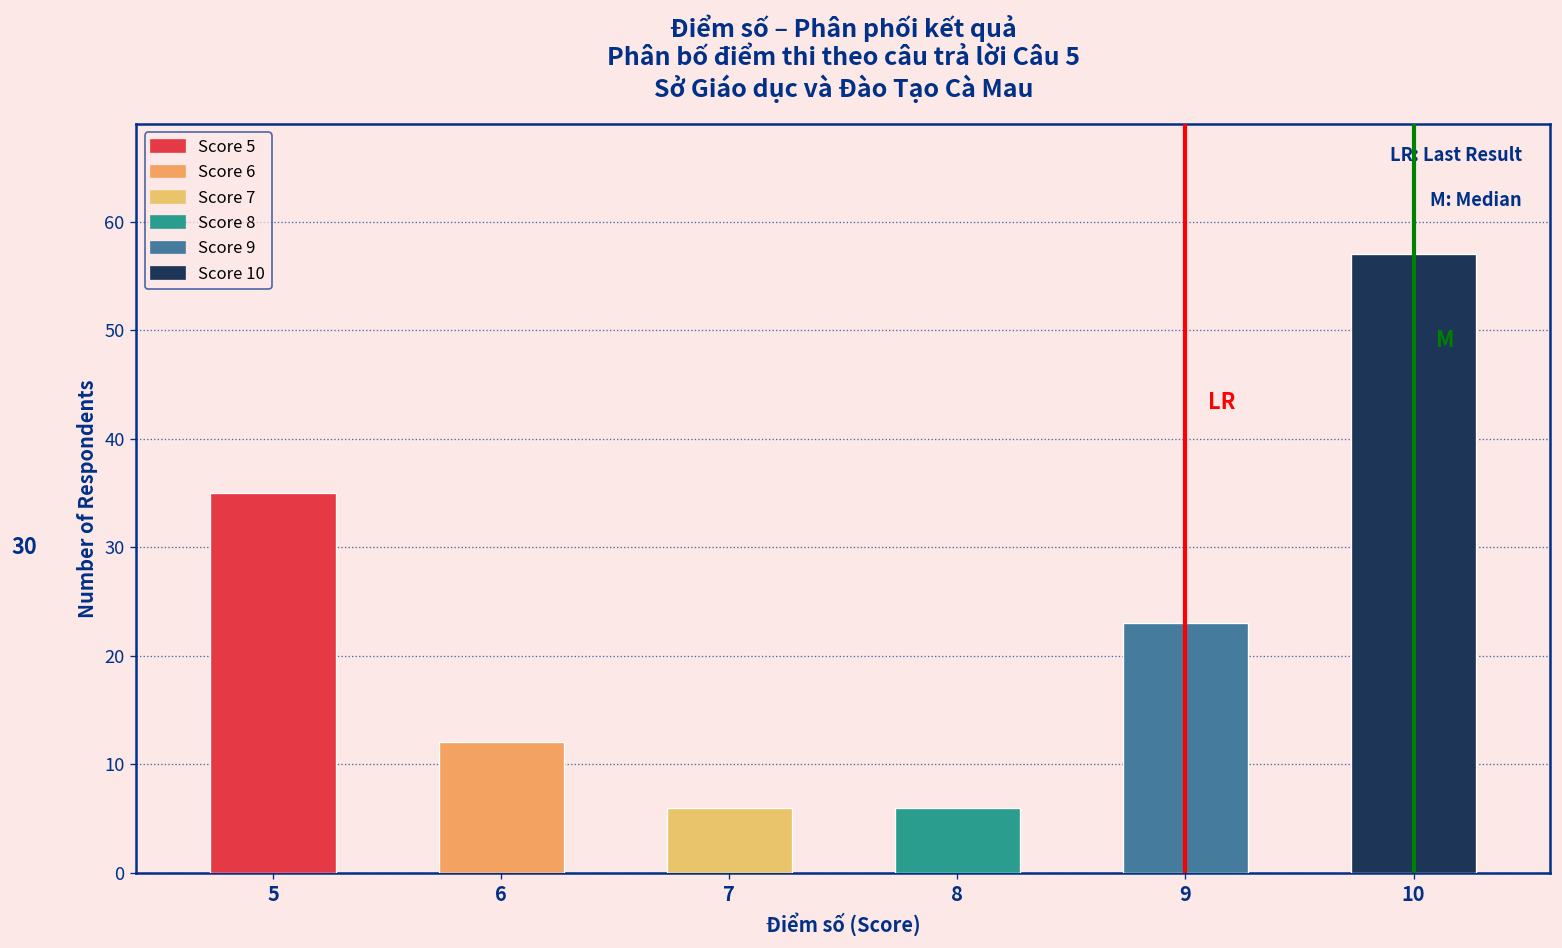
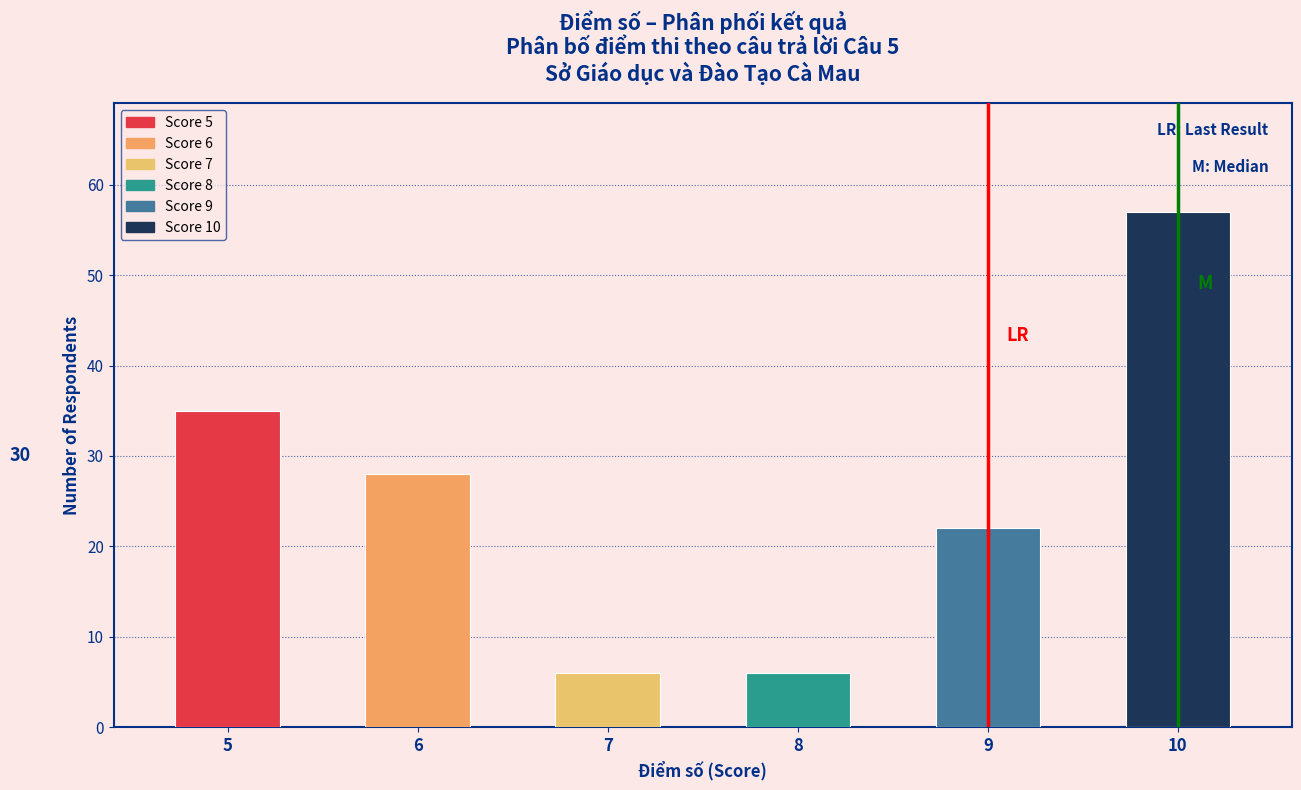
  {
    "5": 35,
-   "6": 12,
+   "6": 28,
    "7": 6,
    "8": 6,
-   "9": 23,
+   "9": 22,
    "10": 57
  }
